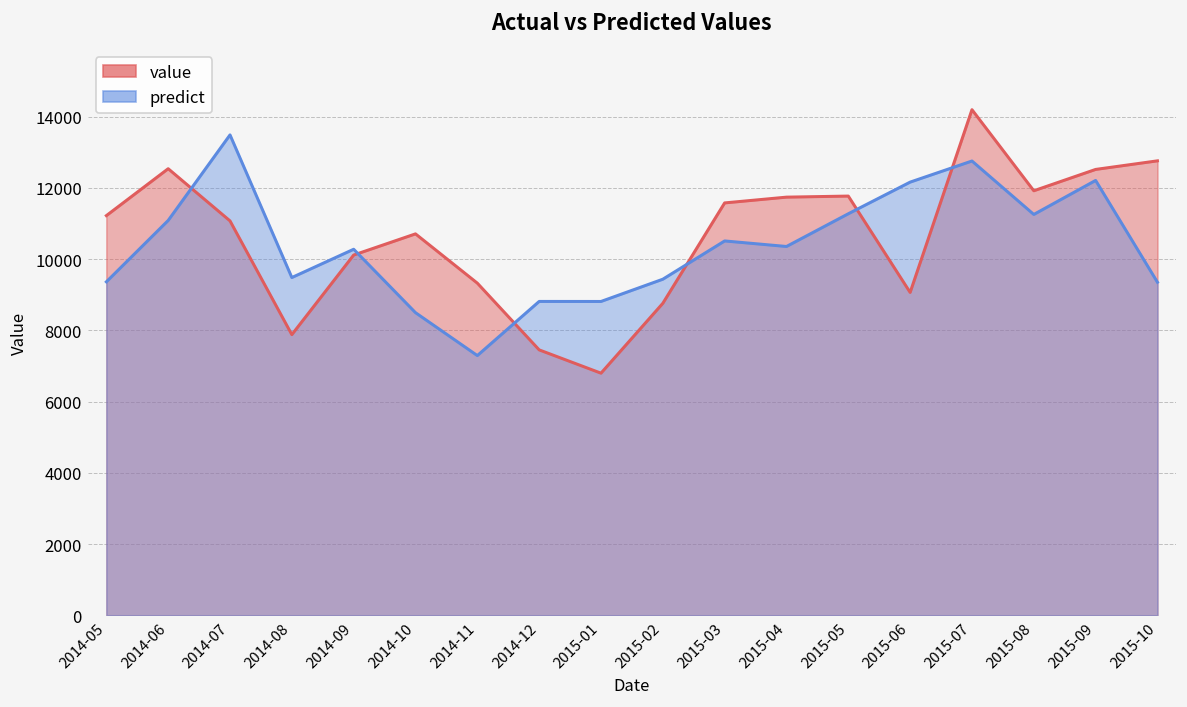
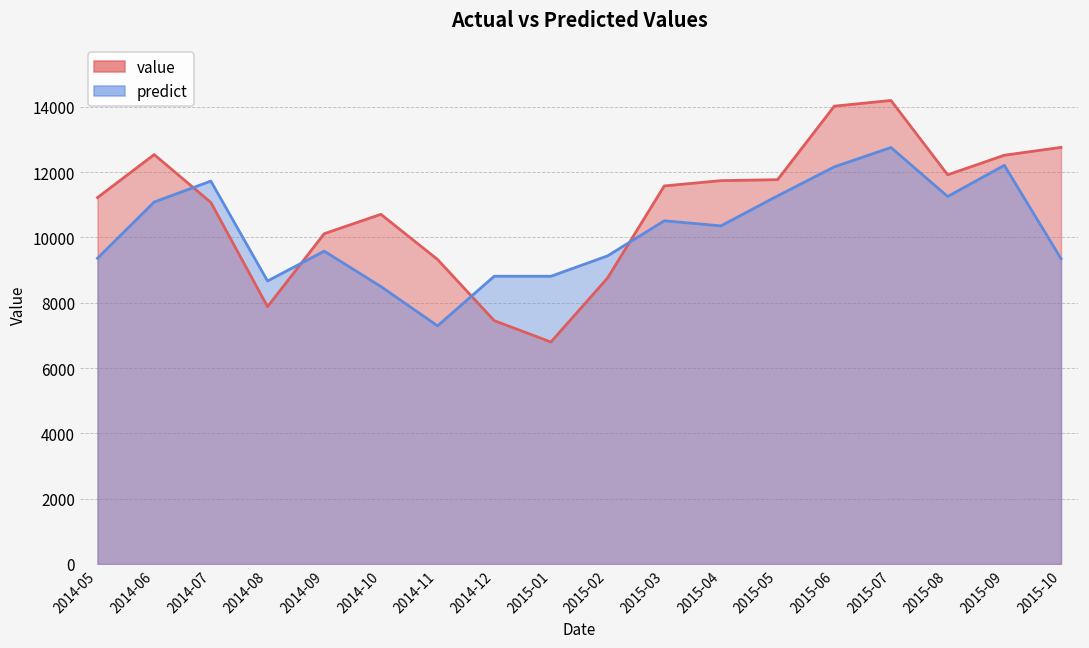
  {
    "value": {
      "2014-05": 11200,
      "2014-06": 12500,
      "2014-07": 11100,
      "2014-08": 7900,
      "2014-09": 10100,
      "2014-10": 10700,
      "2014-11": 9300,
      "2014-12": 7500,
      "2015-01": 6800,
      "2015-02": 8800,
      "2015-03": 11600,
      "2015-04": 11700,
      "2015-05": 11800,
-     "2015-06": 9100,
+     "2015-06": 14000,
      "2015-07": 14200,
      "2015-08": 11900,
      "2015-09": 12500,
      "2015-10": 12800
    },
    "predict": {
      "2014-05": 9400,
      "2014-06": 11100,
-     "2014-07": 13500,
-     "2014-08": 9500,
-     "2014-09": 10300,
+     "2014-07": 11700,
+     "2014-08": 8700,
+     "2014-09": 9600,
      "2014-10": 8500,
      "2014-11": 7300,
      "2014-12": 8800,
      "2015-01": 8800,
      "2015-02": 9400,
      "2015-03": 10500,
      "2015-04": 10400,
      "2015-05": 11300,
      "2015-06": 12200,
      "2015-07": 12800,
      "2015-08": 11300,
      "2015-09": 12200,
      "2015-10": 9300
    }
  }
